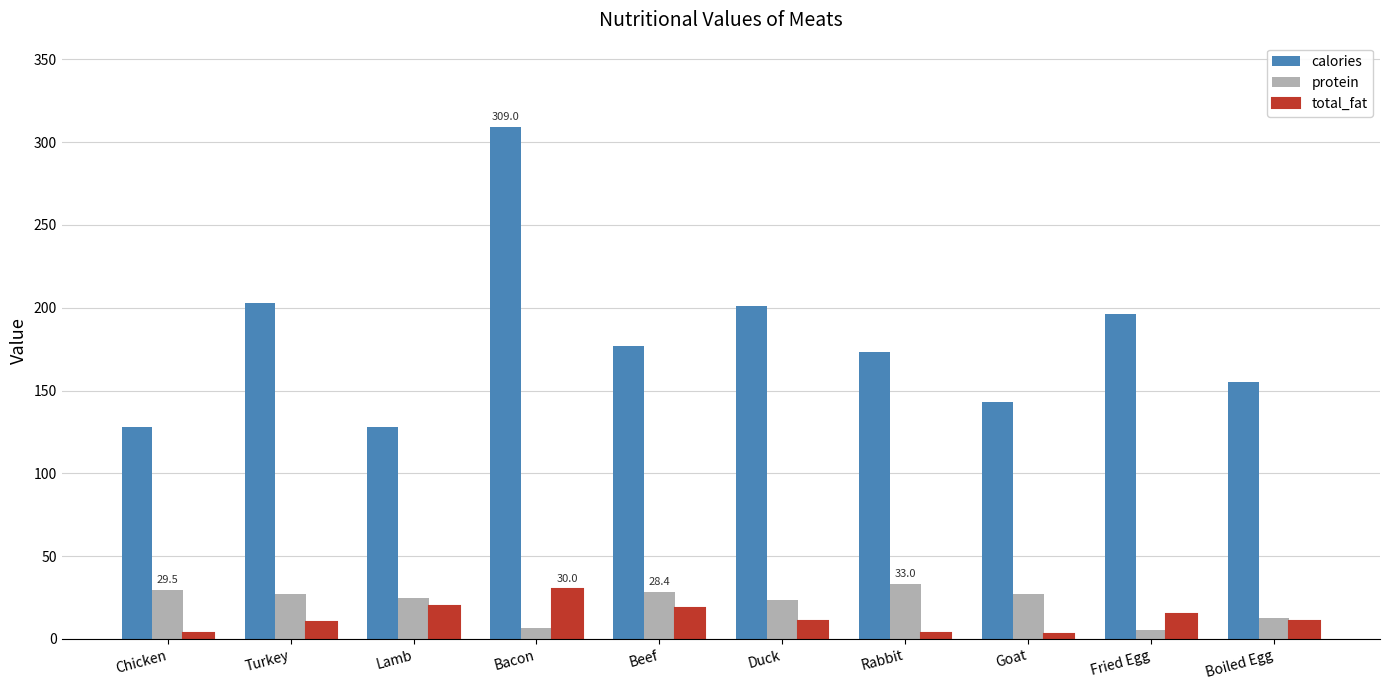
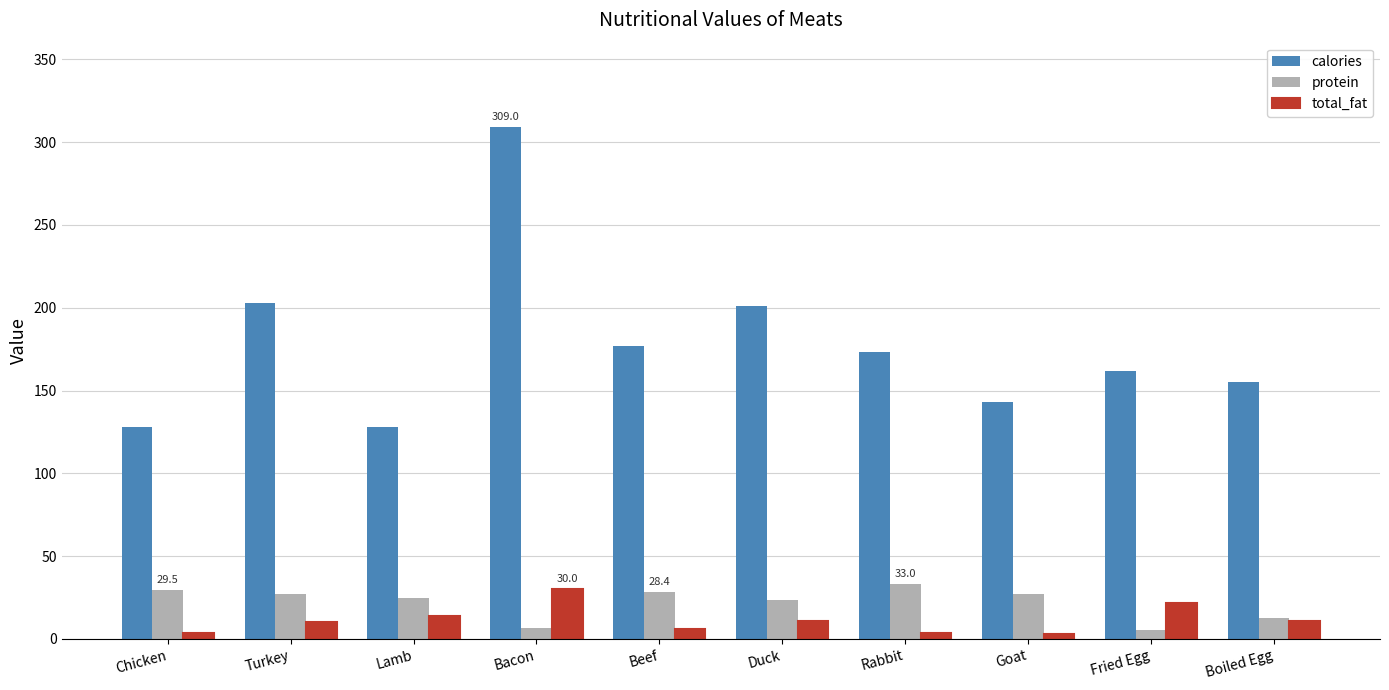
  {
    "calories": {
      "Chicken": 128,
      "Turkey": 203,
      "Lamb": 128,
      "Beef": 177,
      "Duck": 201,
      "Rabbit": 173,
      "Goat": 143,
-     "Fried Egg": 196,
+     "Fried Egg": 162,
      "Boiled Egg": 155
    },
    "protein": {
      "Chicken": 29.5,
      "Beef": 28.4,
      "Rabbit": 33.0
    },
    "total_fat": {
      "Chicken": 3,
      "Turkey": 10,
-     "Lamb": 20,
-     "Beef": 19,
+     "Lamb": 14,
+     "Beef": 6,
      "Duck": 11,
      "Rabbit": 4,
      "Goat": 3,
-     "Fried Egg": 15,
+     "Fried Egg": 22,
      "Boiled Egg": 11
    }
  }
